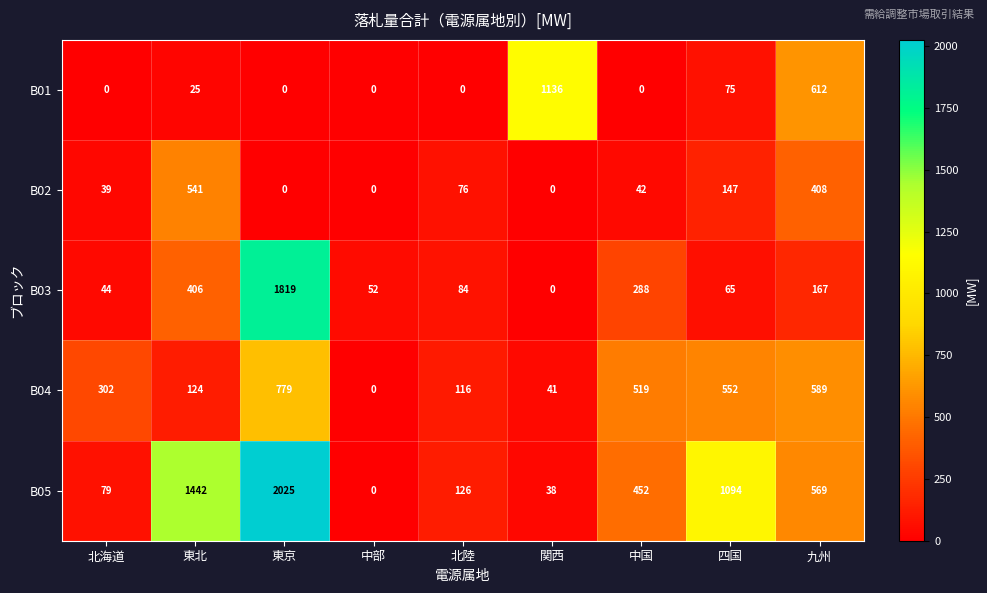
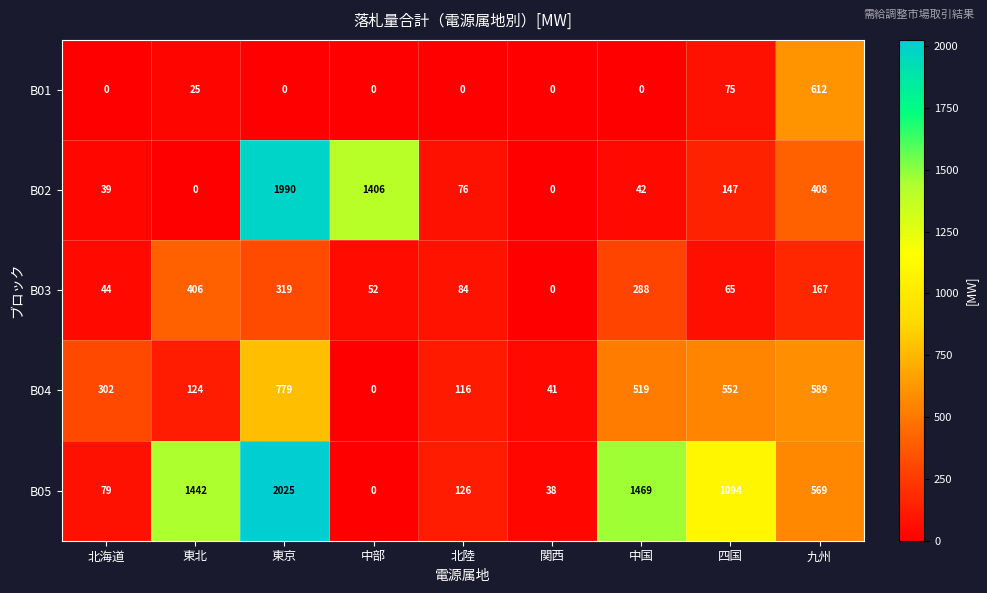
  {
    "B01": {
      "北海道": 0,
      "東北": 25,
      "東京": 0,
      "中部": 0,
      "北陸": 0,
-     "関西": 1136,
+     "関西": 0,
      "中国": 0,
      "四国": 75,
      "九州": 612
    },
    "B02": {
      "北海道": 39,
-     "東北": 541,
-     "東京": 0,
-     "中部": 0,
+     "東北": 0,
+     "東京": 1990,
+     "中部": 1406,
      "北陸": 76,
      "関西": 0,
      "中国": 42,
      "四国": 147,
      "九州": 408
    },
    "B03": {
      "北海道": 44,
      "東北": 406,
-     "東京": 1819,
+     "東京": 319,
      "中部": 52,
      "北陸": 84,
      "関西": 0,
      "中国": 288,
      "四国": 65,
      "九州": 167
    },
    "B04": {
      "北海道": 302,
      "東北": 124,
      "東京": 779,
      "中部": 0,
      "北陸": 116,
      "関西": 41,
      "中国": 519,
      "四国": 552,
      "九州": 589
    },
    "B05": {
      "北海道": 79,
      "東北": 1442,
      "東京": 2025,
      "中部": 0,
      "北陸": 126,
      "関西": 38,
-     "中国": 452,
+     "中国": 1469,
      "四国": 1094,
      "九州": 569
    }
  }
